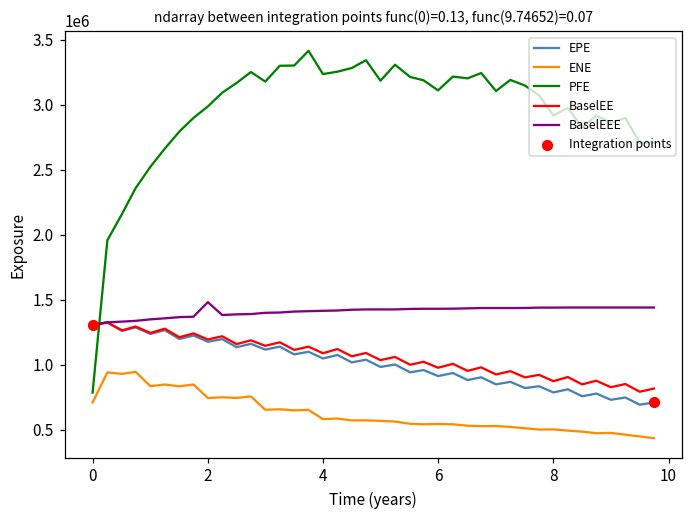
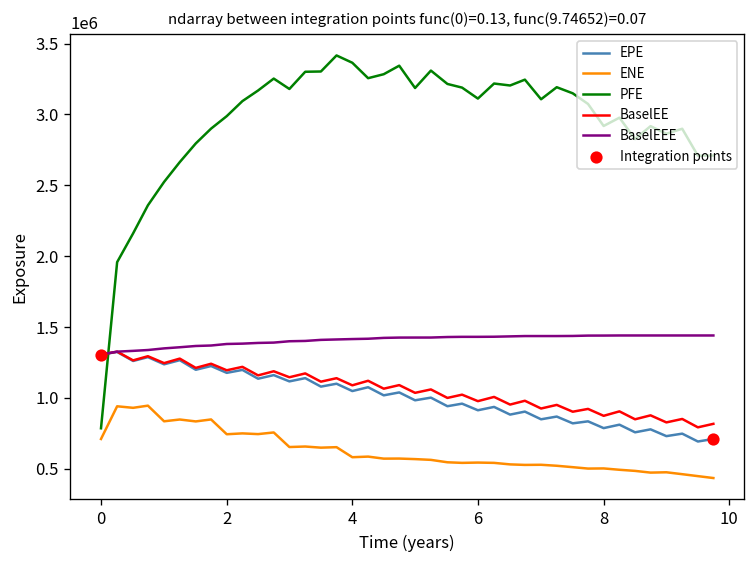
  {
    "EPE": {
      "4": 1050000,
      "6": 910000,
      "8": 790000
    },
    "ENE": {
      "0": 710000,
      "2": 740000,
      "4": 580000,
      "6": 540000,
      "8": 500000
    },
    "PFE": {
      "0": 790000,
      "2": 2990000,
-     "4": 3240000,
+     "4": 3360000,
      "6": 3110000
    },
    "BaselEEE": {
-     "2": 1480000,
+     "2": 1380000,
      "4": 1420000,
      "6": 1430000,
      "8": 1440000
    }
  }
